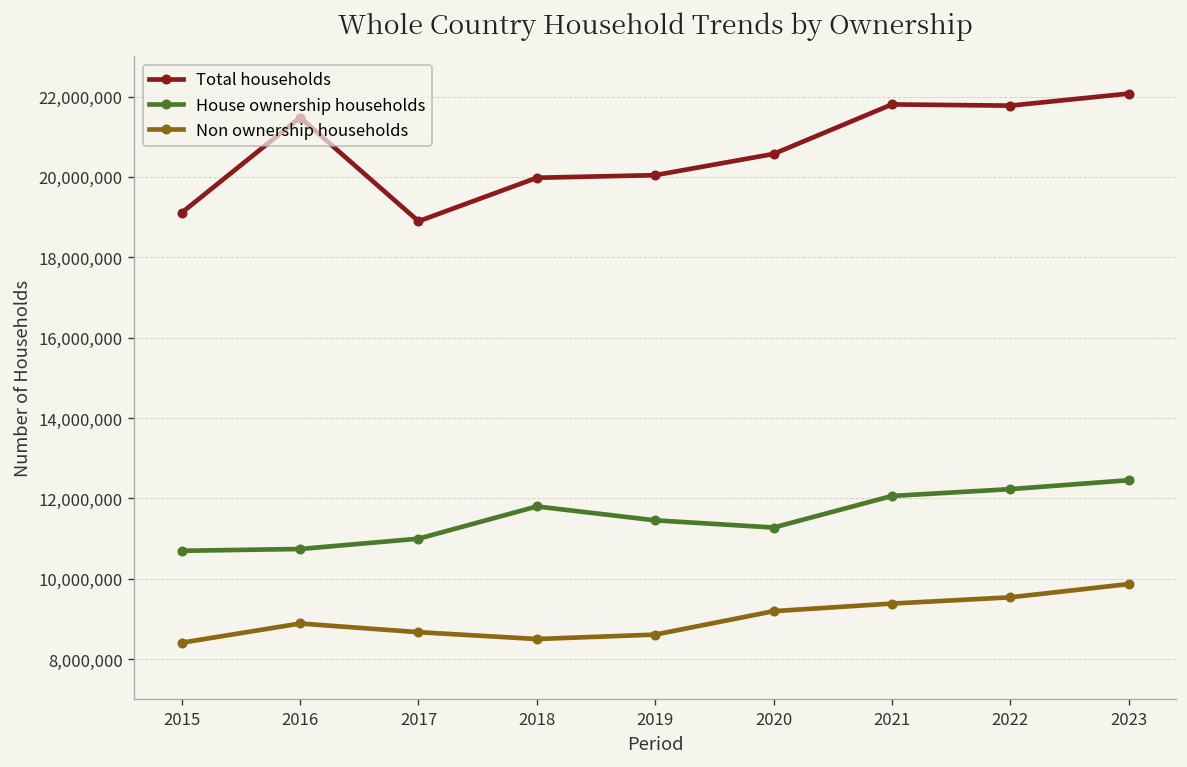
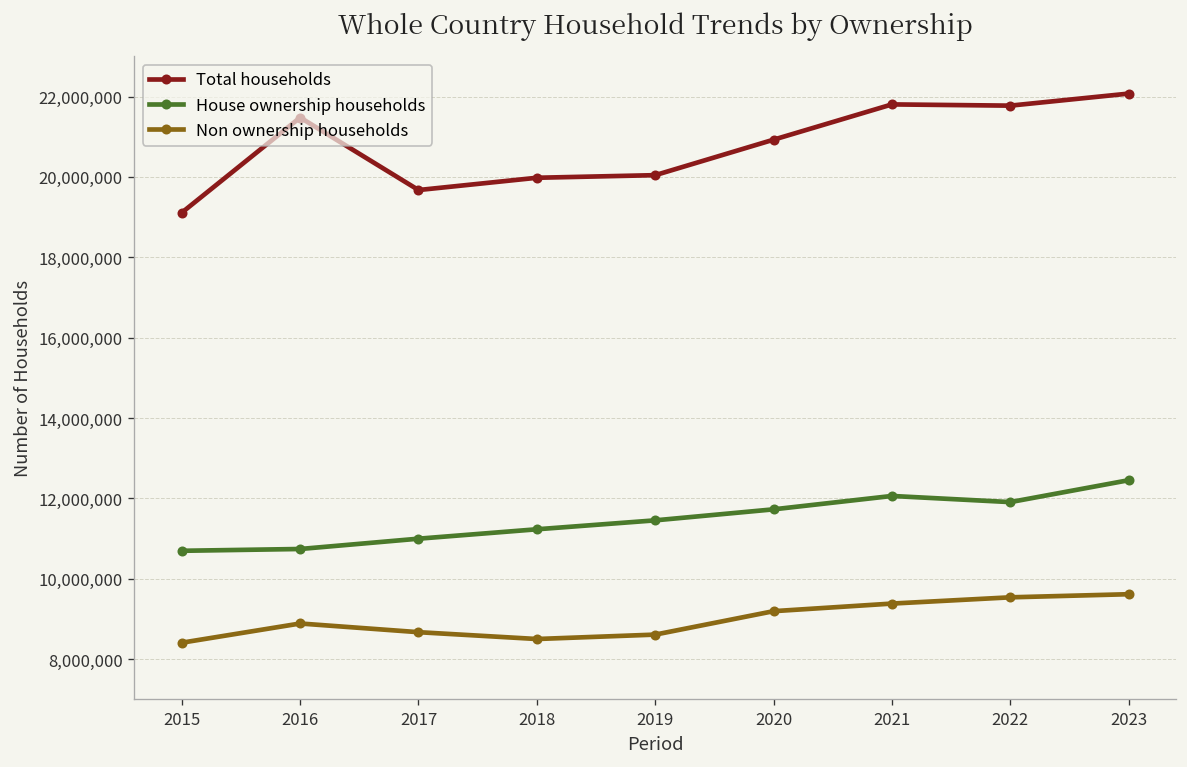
  {
    "Total households": {
      "2015": "19,100,000",
-     "2017": "18,900,000",
+     "2017": "19,700,000",
      "2018": "20,000,000",
      "2019": "20,000,000",
-     "2020": "20,600,000",
+     "2020": "20,900,000",
      "2021": "21,800,000",
      "2022": "21,800,000",
      "2023": "22,100,000"
    },
    "House ownership households": {
      "2015": "10,700,000",
      "2016": "10,700,000",
      "2017": "11,000,000",
-     "2018": "11,800,000",
+     "2018": "11,200,000",
      "2019": "11,500,000",
-     "2020": "11,300,000",
+     "2020": "11,700,000",
      "2021": "12,100,000",
-     "2022": "12,200,000",
+     "2022": "11,900,000",
      "2023": "12,500,000"
    },
    "Non ownership households": {
      "2015": "8,400,000",
      "2016": "8,900,000",
      "2017": "8,700,000",
      "2018": "8,500,000",
      "2019": "8,600,000",
      "2020": "9,200,000",
      "2021": "9,400,000",
      "2022": "9,500,000",
-     "2023": "9,900,000"
+     "2023": "9,600,000"
    }
  }
